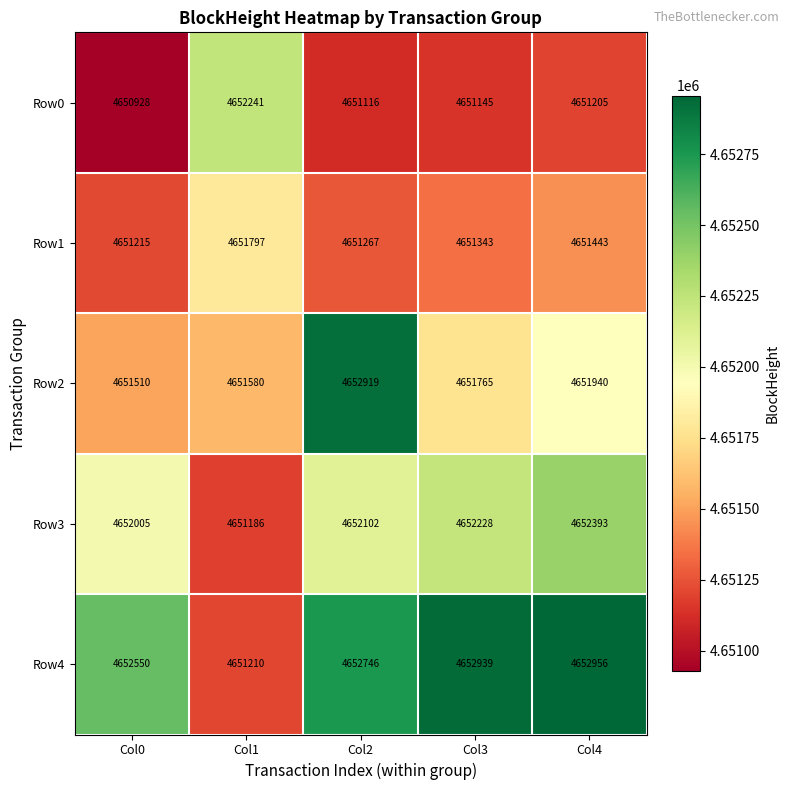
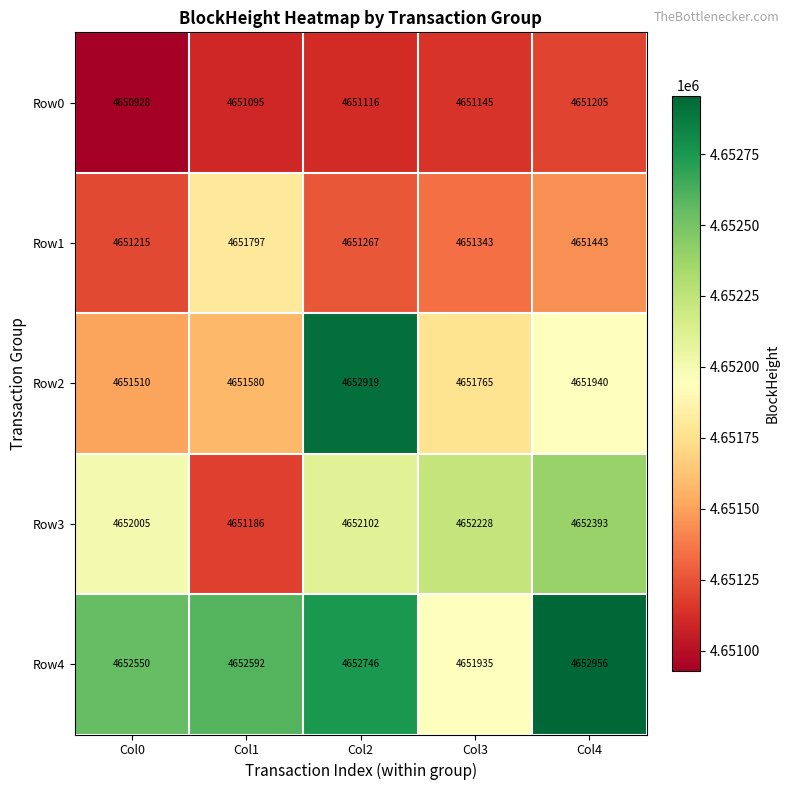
  {
    "Row0": {
      "Col0": 4650928,
-     "Col1": 4652241,
+     "Col1": 4651095,
      "Col2": 4651116,
      "Col3": 4651145,
      "Col4": 4651205
    },
    "Row1": {
      "Col0": 4651215,
      "Col1": 4651797,
      "Col2": 4651267,
      "Col3": 4651343,
      "Col4": 4651443
    },
    "Row2": {
      "Col0": 4651510,
      "Col1": 4651580,
      "Col2": 4652919,
      "Col3": 4651765,
      "Col4": 4651940
    },
    "Row3": {
      "Col0": 4652005,
      "Col1": 4651186,
      "Col2": 4652102,
      "Col3": 4652228,
      "Col4": 4652393
    },
    "Row4": {
      "Col0": 4652550,
-     "Col1": 4651210,
+     "Col1": 4652592,
      "Col2": 4652746,
-     "Col3": 4652939,
+     "Col3": 4651935,
      "Col4": 4652956
    }
  }
